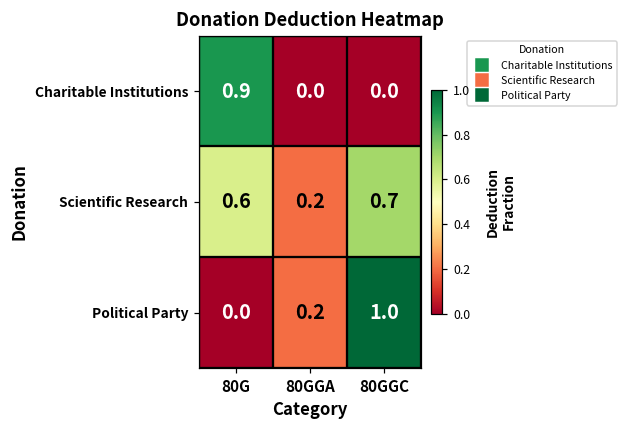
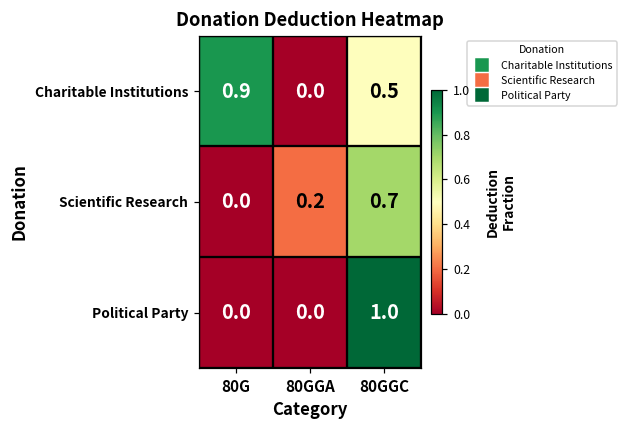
  {
    "Charitable Institutions": {
      "80G": 0.9,
      "80GGA": 0.0,
-     "80GGC": 0.0
+     "80GGC": 0.5
    },
    "Scientific Research": {
-     "80G": 0.6,
+     "80G": 0.0,
      "80GGA": 0.2,
      "80GGC": 0.7
    },
    "Political Party": {
      "80G": 0.0,
-     "80GGA": 0.2,
+     "80GGA": 0.0,
      "80GGC": 1.0
    }
  }
